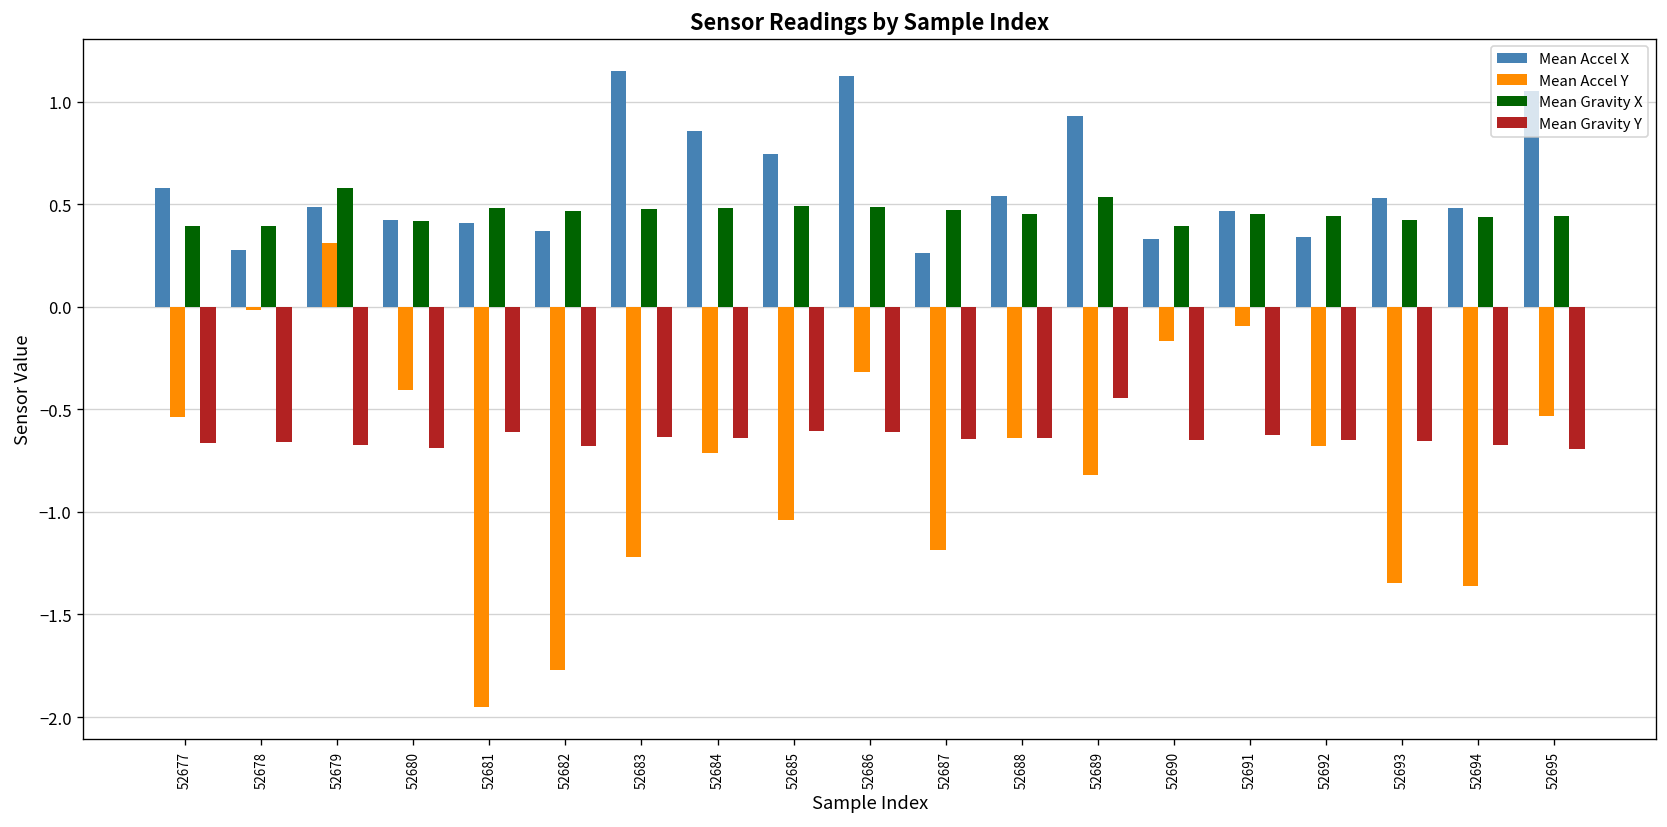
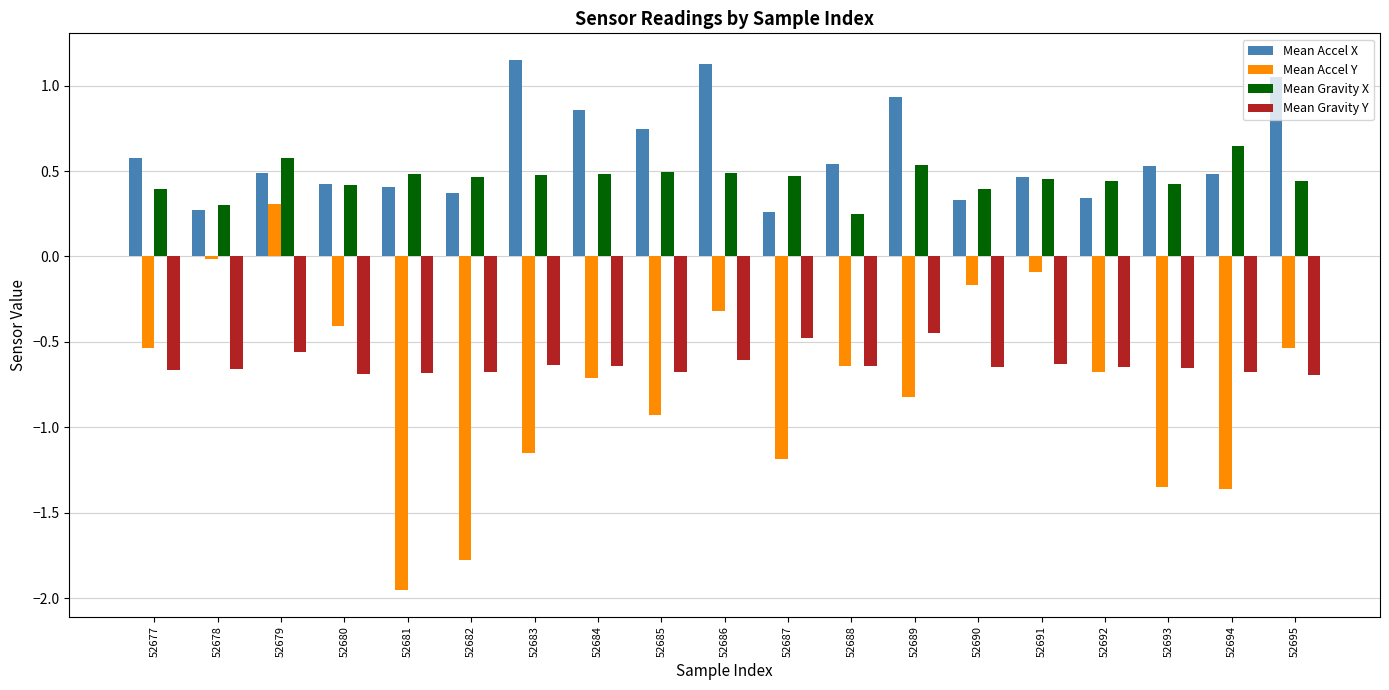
  {
    "Mean Accel X": {
      "52677": 0.58,
      "52678": 0.27,
      "52679": 0.49,
      "52680": 0.42,
      "52681": 0.41,
      "52682": 0.37,
      "52683": 1.15,
      "52684": 0.86,
      "52685": 0.75,
      "52686": 1.12,
      "52687": 0.26,
      "52688": 0.54,
      "52689": 0.93,
      "52690": 0.33,
      "52691": 0.47,
      "52692": 0.34,
      "52693": 0.53,
      "52694": 0.48
    },
    "Mean Accel Y": {
      "52677": -0.54,
      "52678": -0.02,
      "52679": 0.31,
      "52680": -0.41,
      "52681": -1.95,
      "52682": -1.77,
-     "52683": -1.22,
+     "52683": -1.15,
      "52684": -0.71,
-     "52685": -1.04,
+     "52685": -0.92,
      "52686": -0.32,
      "52687": -1.19,
      "52688": -0.64,
      "52689": -0.82,
      "52690": -0.16,
      "52691": -0.09,
      "52692": -0.68,
      "52693": -1.35,
      "52694": -1.36,
      "52695": -0.53
    },
    "Mean Gravity X": {
      "52677": 0.40,
-     "52678": 0.40,
+     "52678": 0.30,
      "52679": 0.58,
      "52680": 0.42,
      "52681": 0.48,
      "52682": 0.47,
      "52683": 0.48,
      "52684": 0.48,
      "52685": 0.49,
      "52686": 0.49,
      "52687": 0.47,
-     "52688": 0.45,
+     "52688": 0.25,
      "52689": 0.54,
      "52690": 0.39,
      "52691": 0.45,
      "52692": 0.44,
      "52693": 0.42,
-     "52694": 0.44,
+     "52694": 0.65,
      "52695": 0.44
    },
    "Mean Gravity Y": {
      "52677": -0.67,
      "52678": -0.66,
-     "52679": -0.67,
+     "52679": -0.56,
      "52680": -0.69,
-     "52681": -0.61,
+     "52681": -0.68,
      "52682": -0.68,
      "52683": -0.64,
      "52684": -0.64,
-     "52685": -0.61,
+     "52685": -0.68,
      "52686": -0.61,
-     "52687": -0.64,
+     "52687": -0.48,
      "52688": -0.64,
      "52689": -0.45,
      "52690": -0.65,
      "52691": -0.63,
      "52692": -0.65,
      "52693": -0.65,
      "52694": -0.68,
      "52695": -0.69
    }
  }
